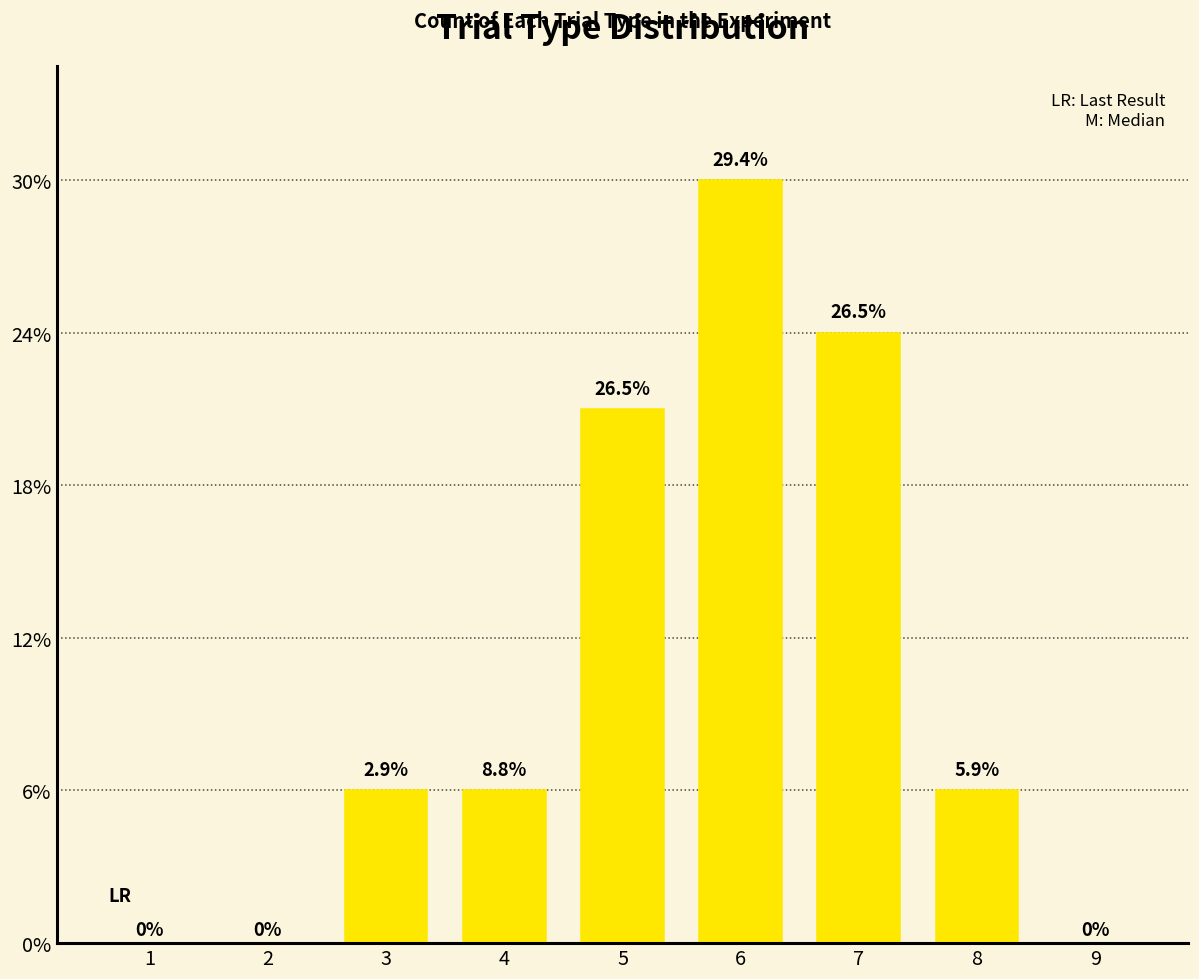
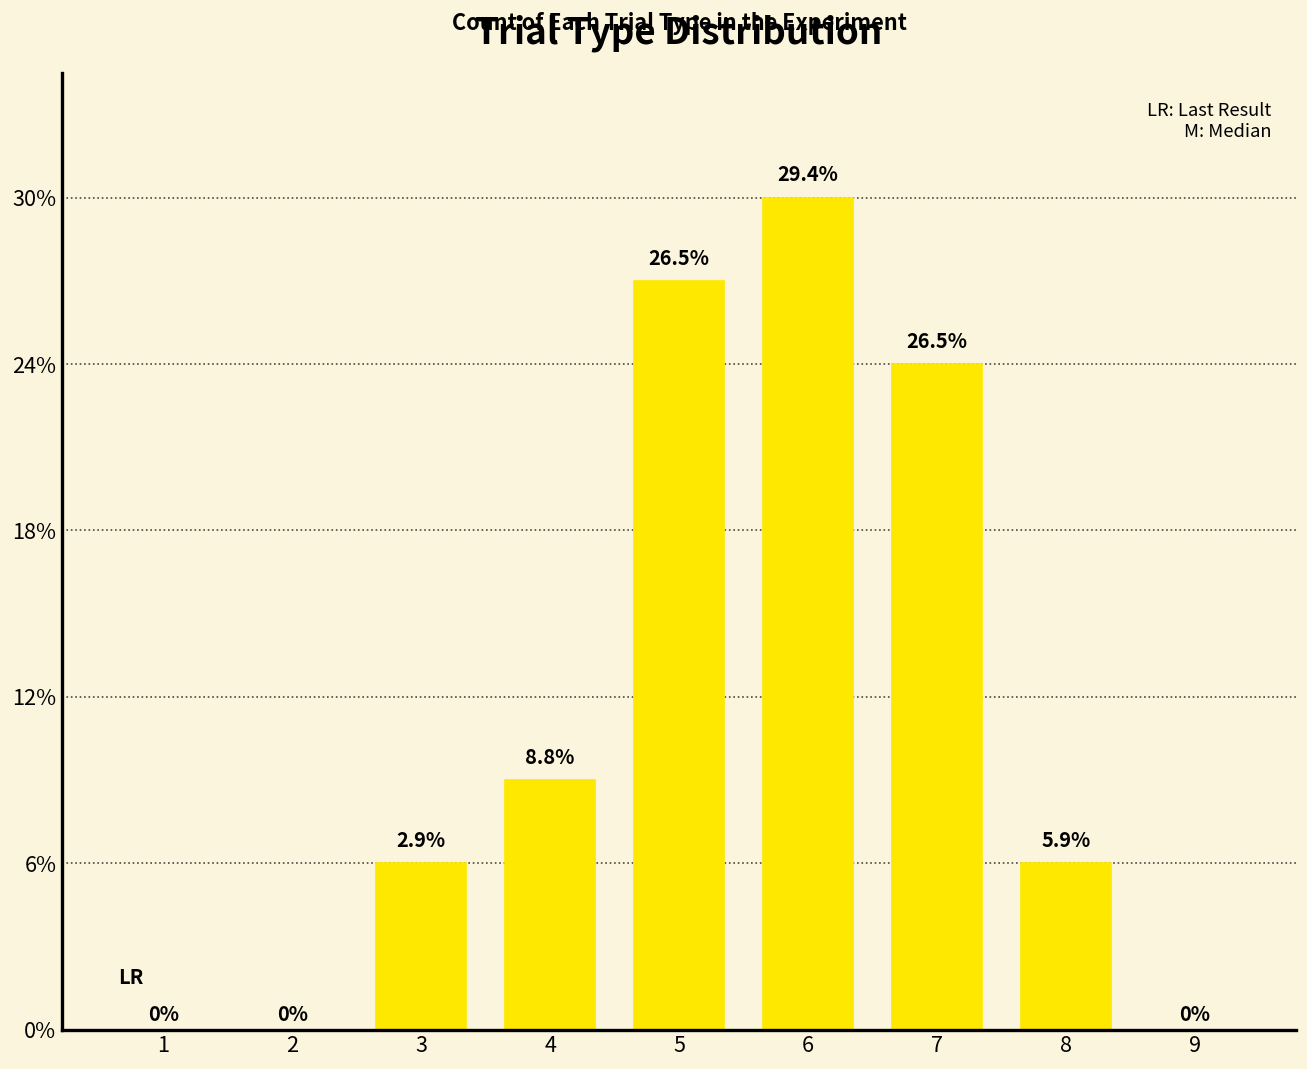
  {
-   "4": "6.0%",
-   "5": "21.0%"
+   "4": "9.0%",
+   "5": "27.0%"
  }
